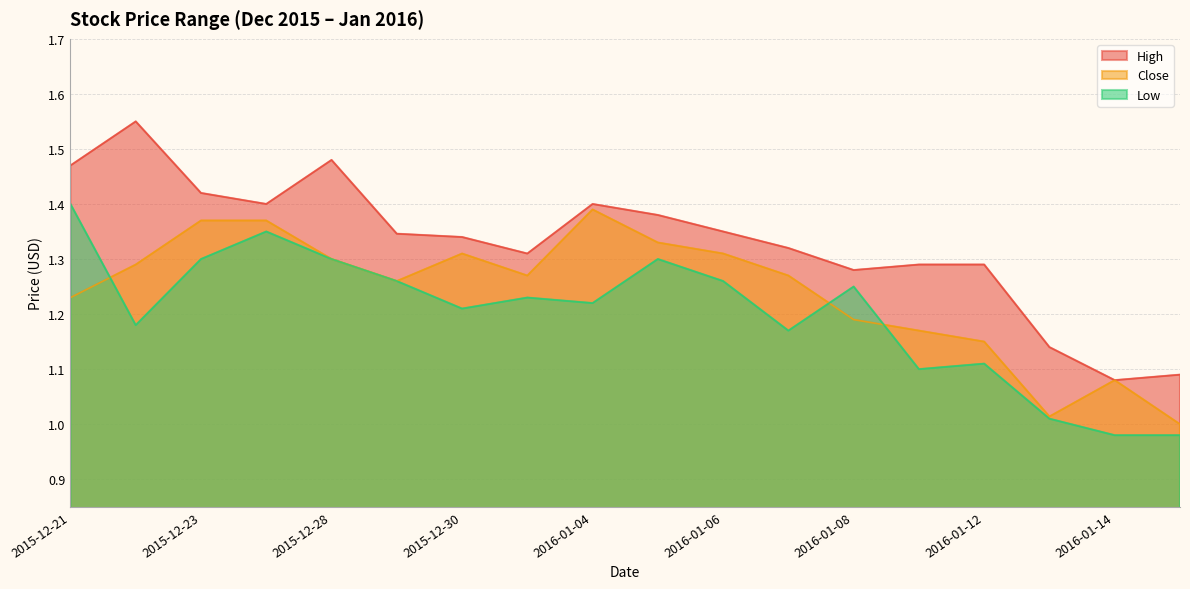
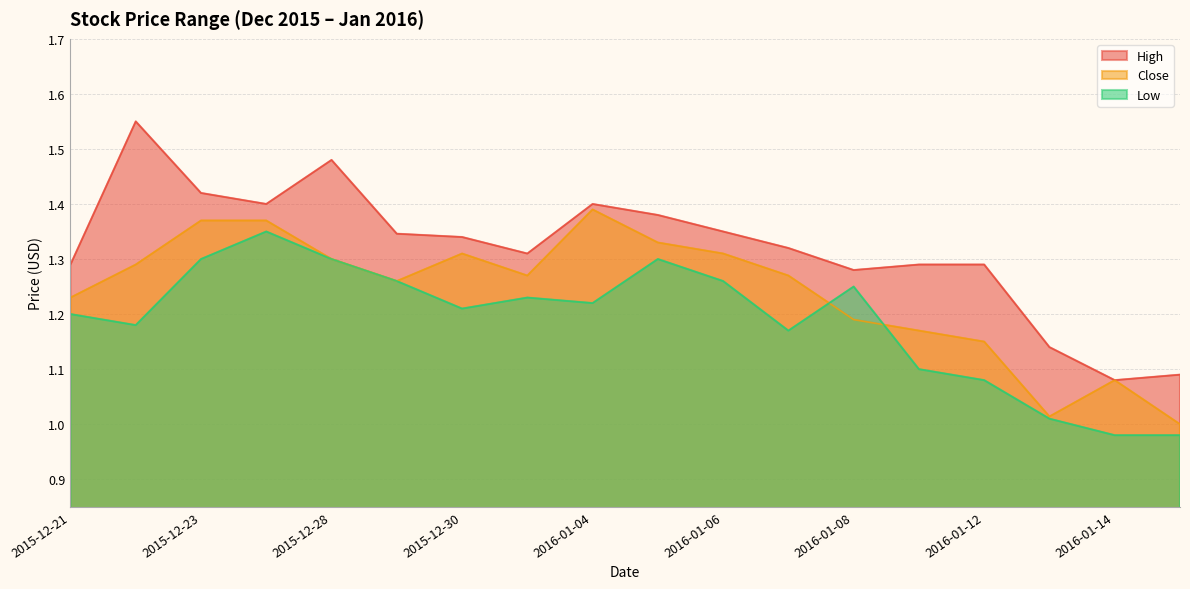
  {
    "High": {
-     "2015-12-21": 1.47,
+     "2015-12-21": 1.29,
      "2015-12-23": 1.42,
      "2015-12-28": 1.48,
      "2015-12-30": 1.34,
      "2016-01-04": 1.40,
      "2016-01-06": 1.35,
      "2016-01-08": 1.28,
      "2016-01-12": 1.29
    },
    "Close": {
      "2015-12-21": 1.23,
      "2015-12-23": 1.37,
      "2015-12-30": 1.31,
      "2016-01-04": 1.39,
      "2016-01-06": 1.31,
      "2016-01-08": 1.19,
      "2016-01-12": 1.15
    },
    "Low": {
-     "2015-12-21": 1.4,
+     "2015-12-21": 1.2,
      "2015-12-23": 1.30,
      "2015-12-30": 1.21,
      "2016-01-04": 1.22,
      "2016-01-06": 1.26,
      "2016-01-08": 1.25,
-     "2016-01-12": 1.11,
+     "2016-01-12": 1.08,
      "2016-01-14": 0.98
    }
  }
